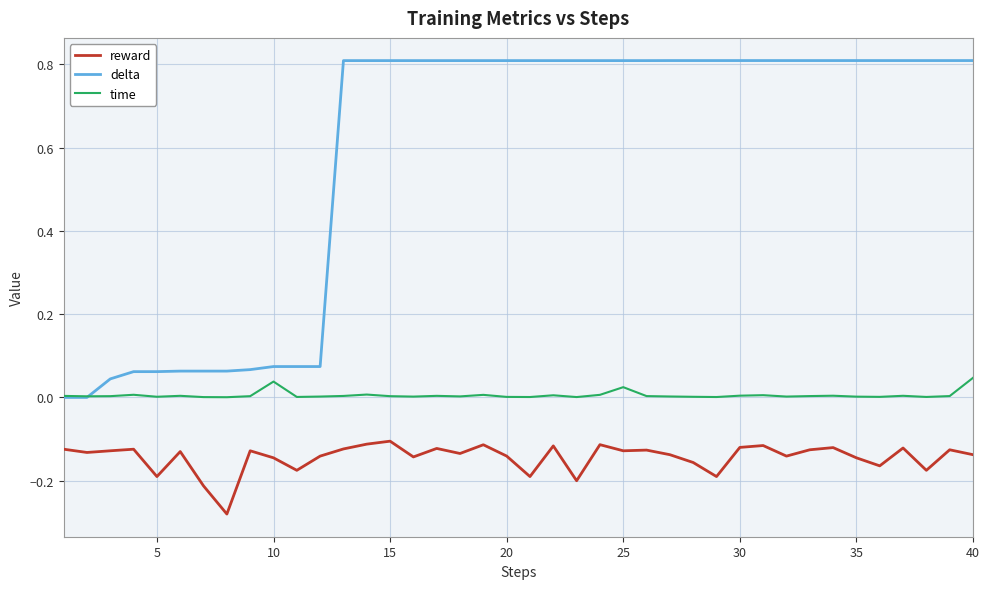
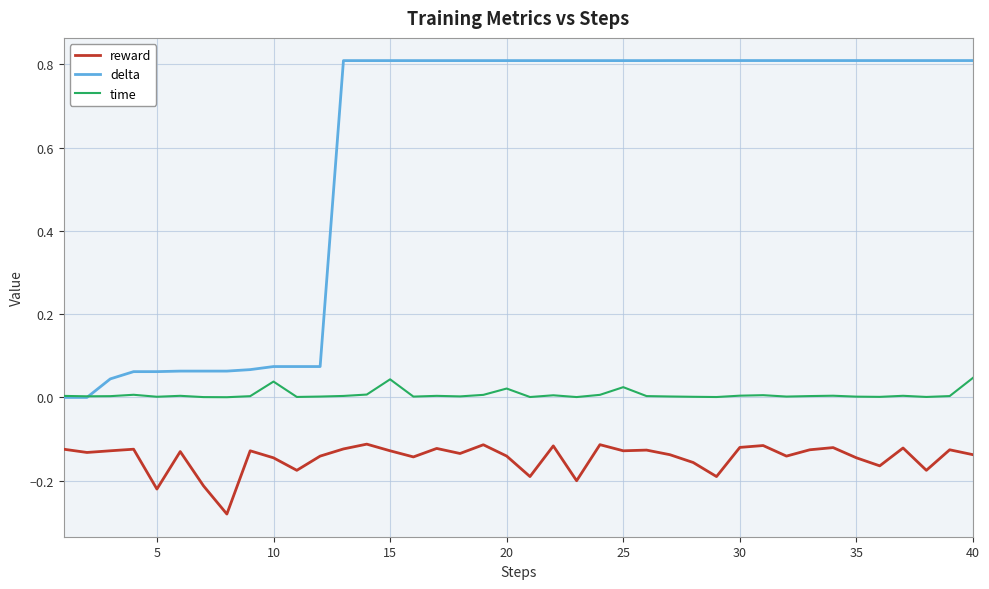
  {
    "reward": {
-     "5": -0.19,
+     "5": -0.22,
      "10": -0.15,
-     "15": -0.11,
+     "15": -0.13,
      "20": -0.14,
      "25": -0.13,
      "30": -0.12,
      "35": -0.15,
      "40": -0.14
    },
    "delta": {
      "5": 0.06,
      "10": 0.07,
      "15": 0.81,
      "20": 0.81,
      "25": 0.81,
      "30": 0.81,
      "35": 0.81,
      "40": 0.81
    },
    "time": {
      "5": 0.00,
      "10": 0.04,
-     "15": 0.00,
-     "20": 0.00,
+     "15": 0.04,
+     "20": 0.02,
      "25": 0.02,
      "30": 0.00,
      "35": 0.00,
      "40": 0.05
    }
  }
